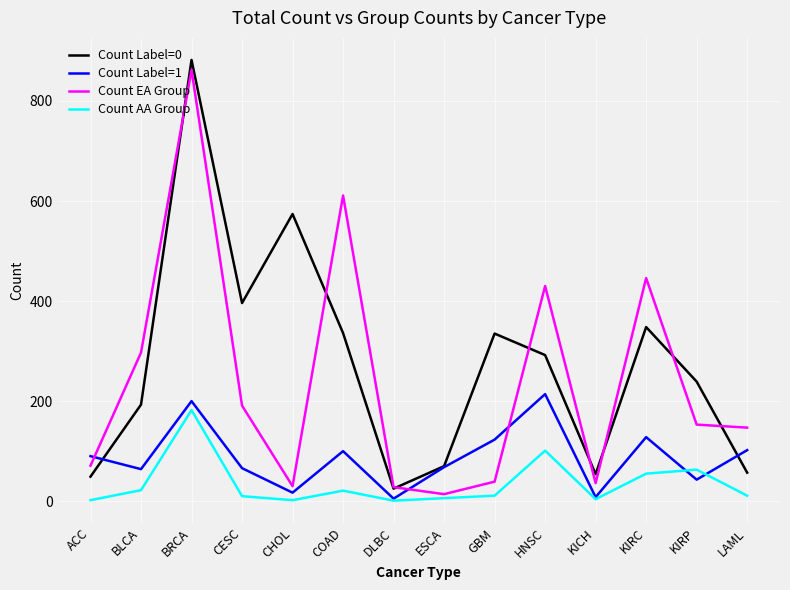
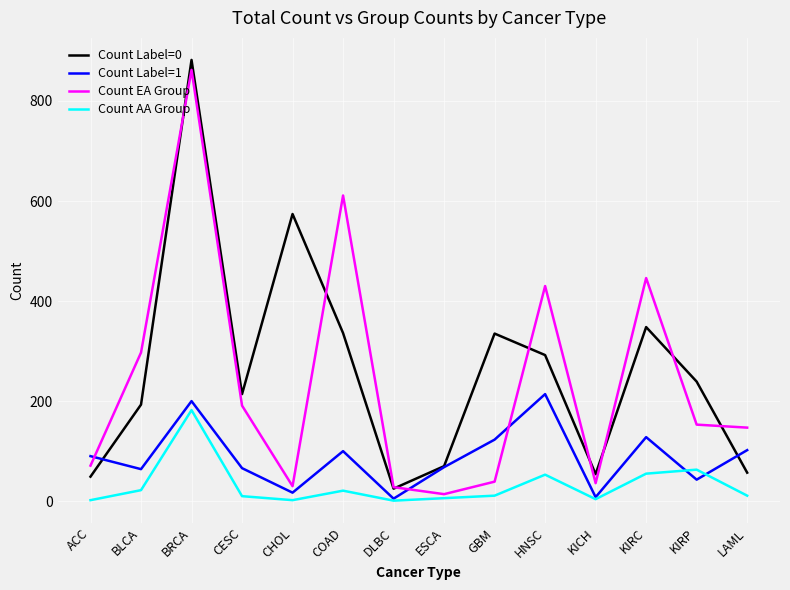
  {
    "Count Label=0": {
      "ACC": 50,
      "BLCA": 190,
      "BRCA": 880,
-     "CESC": 400,
+     "CESC": 210,
      "CHOL": 570,
      "COAD": 340,
      "GBM": 340,
      "HNSC": 290,
      "KICH": 50,
      "KIRC": 350,
      "KIRP": 240,
      "LAML": 60
    },
    "Count Label=1": {
      "ACC": 90,
      "BLCA": 60,
      "BRCA": 200,
      "CESC": 70,
      "CHOL": 20,
      "COAD": 100,
      "GBM": 120,
      "HNSC": 210,
      "KIRC": 130,
      "KIRP": 40,
      "LAML": 100
    },
    "Count EA Group": {
      "ACC": 70,
      "BLCA": 300,
      "BRCA": 860,
      "CESC": 190,
      "CHOL": 30,
      "COAD": 610,
      "ESCA": 10,
      "GBM": 40,
      "HNSC": 430,
      "KICH": 40,
      "KIRC": 450,
      "KIRP": 150,
      "LAML": 150
    },
    "Count AA Group": {
      "ACC": 0,
      "BLCA": 20,
      "BRCA": 180,
      "CESC": 10,
      "CHOL": 0,
      "COAD": 20,
      "ESCA": 10,
      "GBM": 10,
-     "HNSC": 100,
+     "HNSC": 50,
      "KIRC": 60,
      "KIRP": 60,
      "LAML": 10
    }
  }
